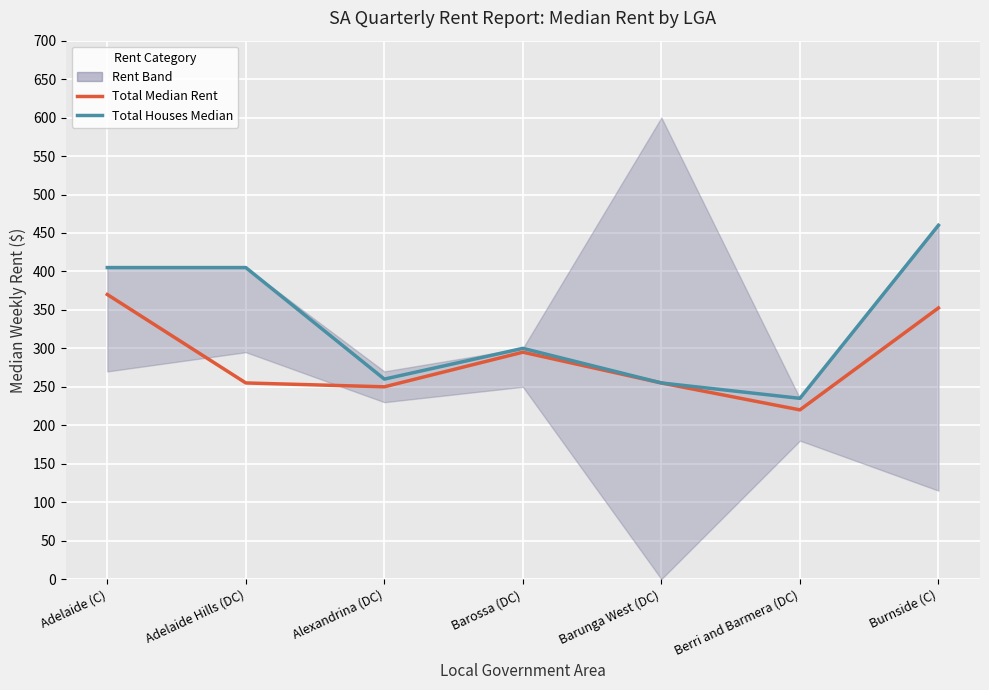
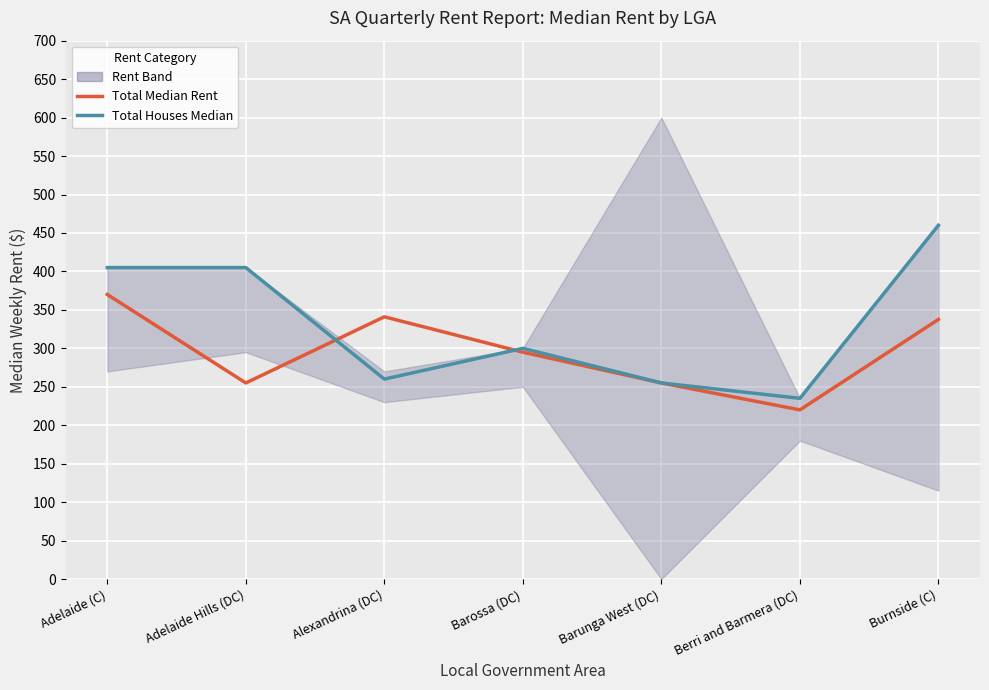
  {
    "Total Median Rent": {
      "Adelaide (C)": 370,
      "Adelaide Hills (DC)": 260,
-     "Alexandrina (DC)": 250,
+     "Alexandrina (DC)": 340,
      "Barossa (DC)": 300,
      "Berri and Barmera (DC)": 220,
-     "Burnside (C)": 350
+     "Burnside (C)": 340
    }
  }
